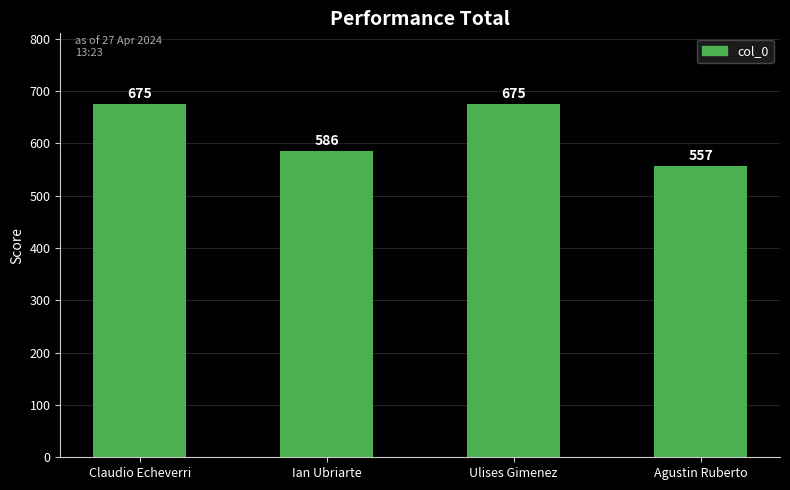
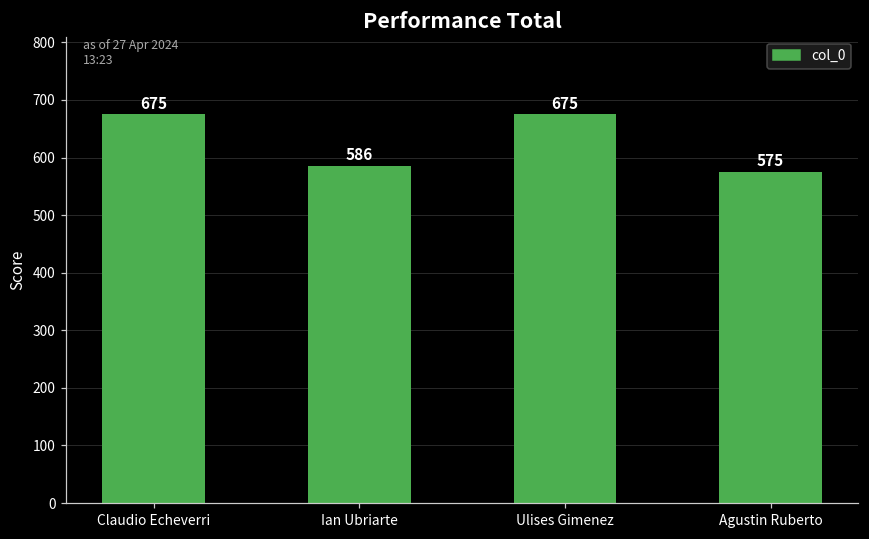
  {
    "Claudio Echeverri": 675,
    "Ian Ubriarte": 586,
    "Ulises Gimenez": 675,
-   "Agustin Ruberto": 557
+   "Agustin Ruberto": 575
  }
